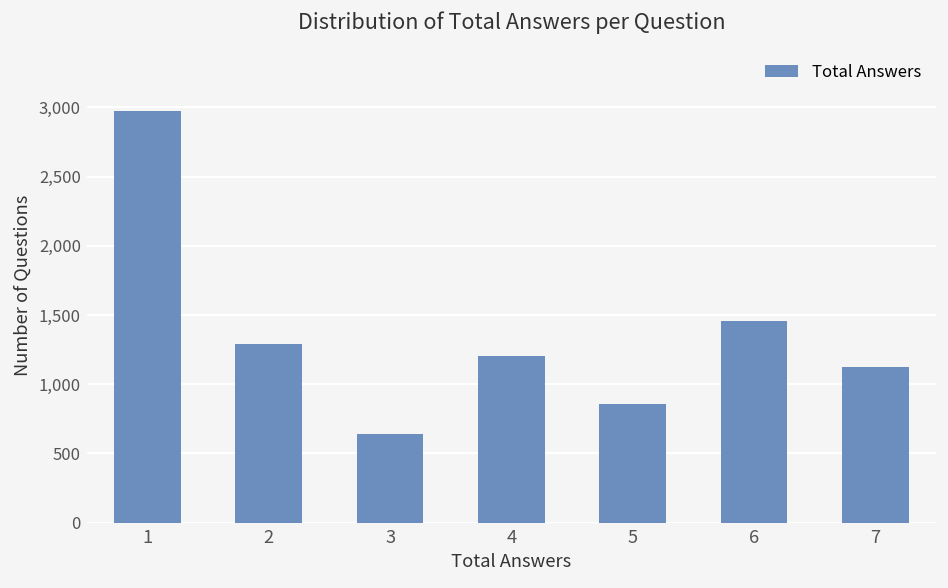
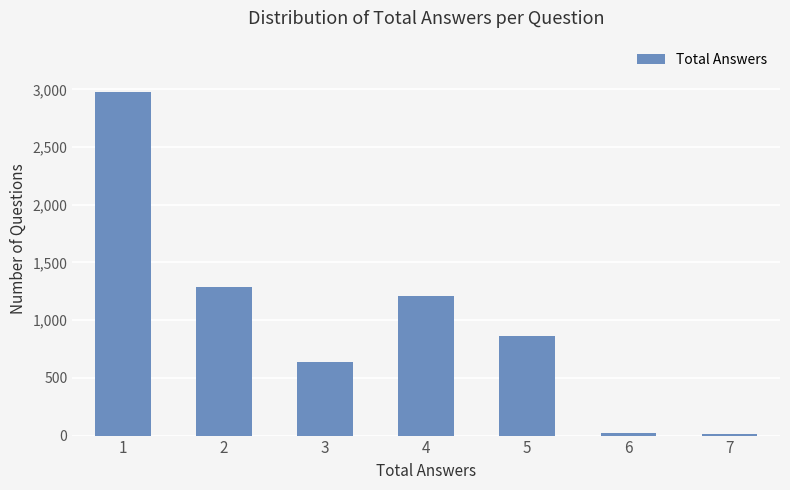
  {
    "1": "2,980",
    "2": "1,290",
    "3": "640",
    "4": "1,210",
    "5": "860",
-   "6": "1,460",
-   "7": "1,120"
+   "6": "30",
+   "7": "20"
  }
